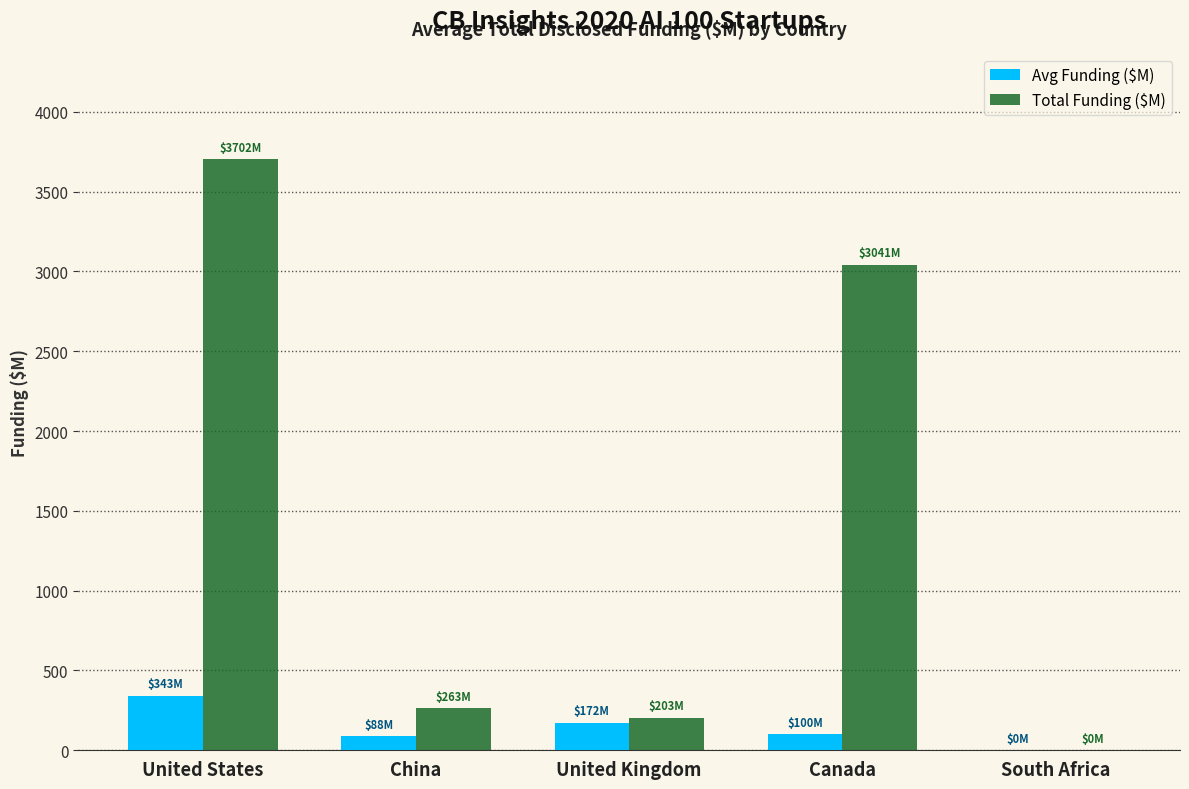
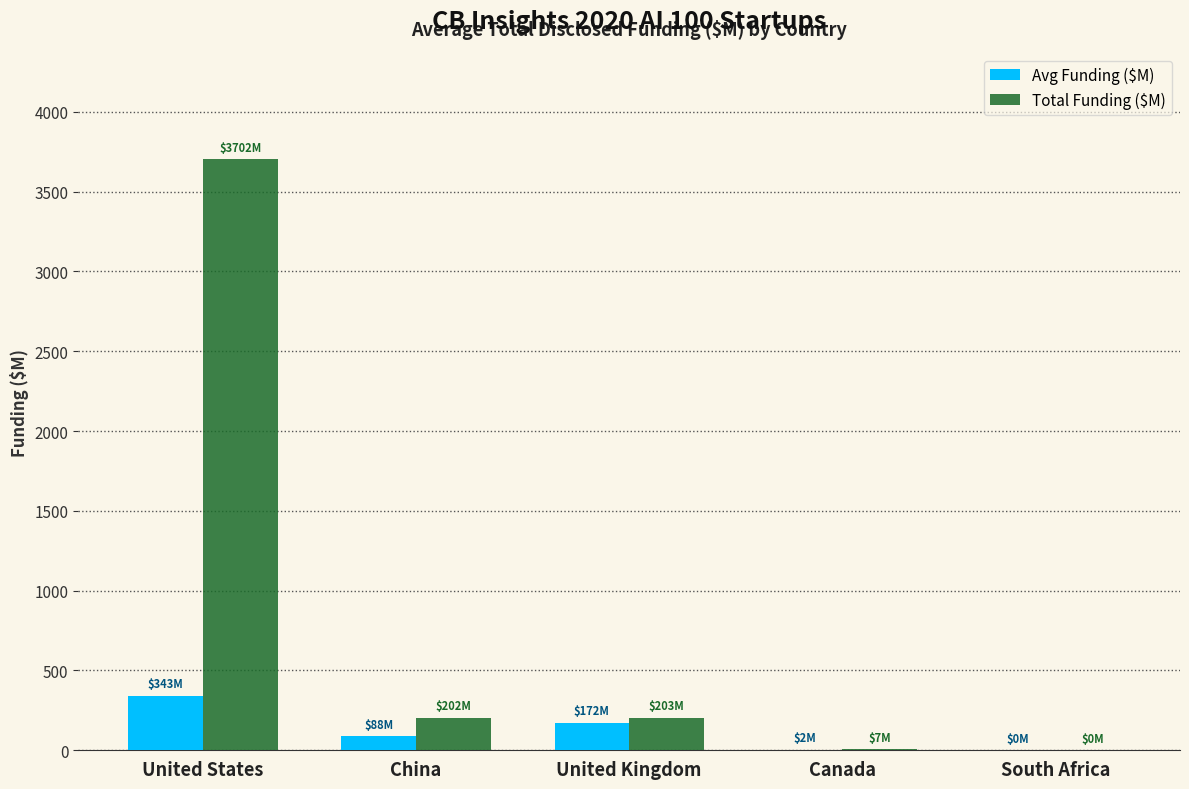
  {
    "Avg Funding ($M)": {
      "United States": "$343M",
      "China": "$88M",
      "United Kingdom": "$172M",
-     "Canada": "$100M",
+     "Canada": "$2M",
      "South Africa": "$0M"
    },
    "Total Funding ($M)": {
      "United States": "$3702M",
-     "China": "$263M",
+     "China": "$202M",
      "United Kingdom": "$203M",
-     "Canada": "$3041M",
+     "Canada": "$7M",
      "South Africa": "$0M"
    }
  }
